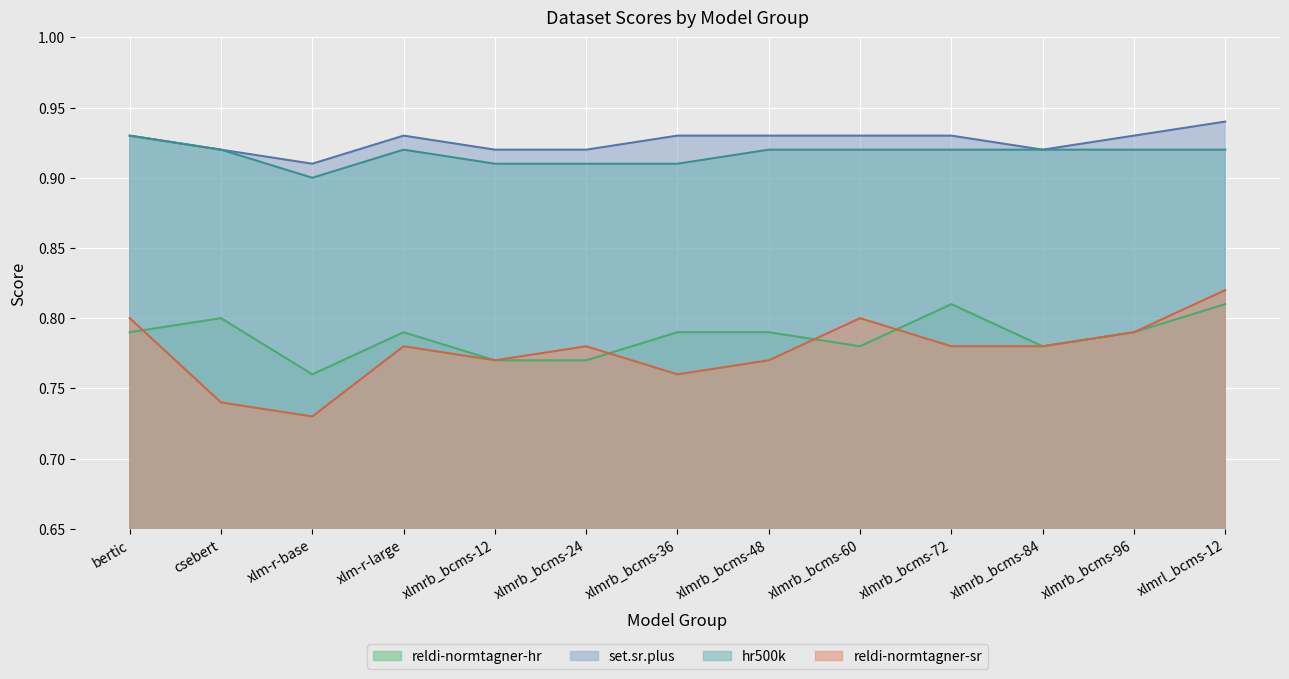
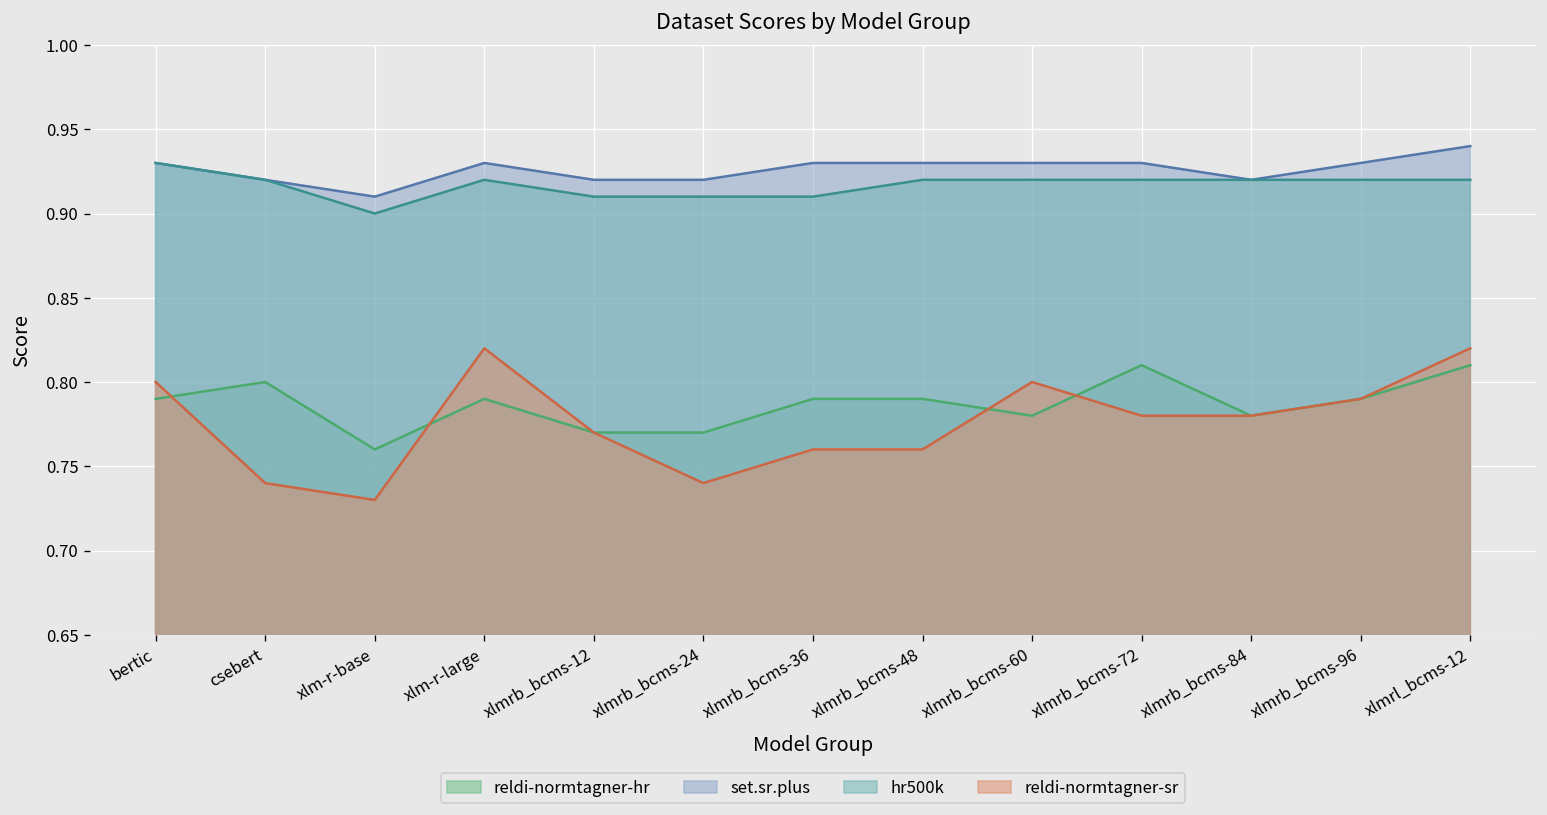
  {
    "reldi-normtagner-sr": {
      "bertic": 0.80,
      "csebert": 0.74,
      "xlm-r-base": 0.73,
-     "xlm-r-large": 0.78,
-     "xlmrb_bcms-24": 0.78,
+     "xlm-r-large": 0.82,
+     "xlmrb_bcms-24": 0.74,
      "xlmrb_bcms-36": 0.76,
-     "xlmrb_bcms-48": 0.77,
+     "xlmrb_bcms-48": 0.76,
      "xlmrb_bcms-60": 0.80,
      "xlmrb_bcms-72": 0.78,
      "xlmrl_bcms-12": 0.82
    }
  }
